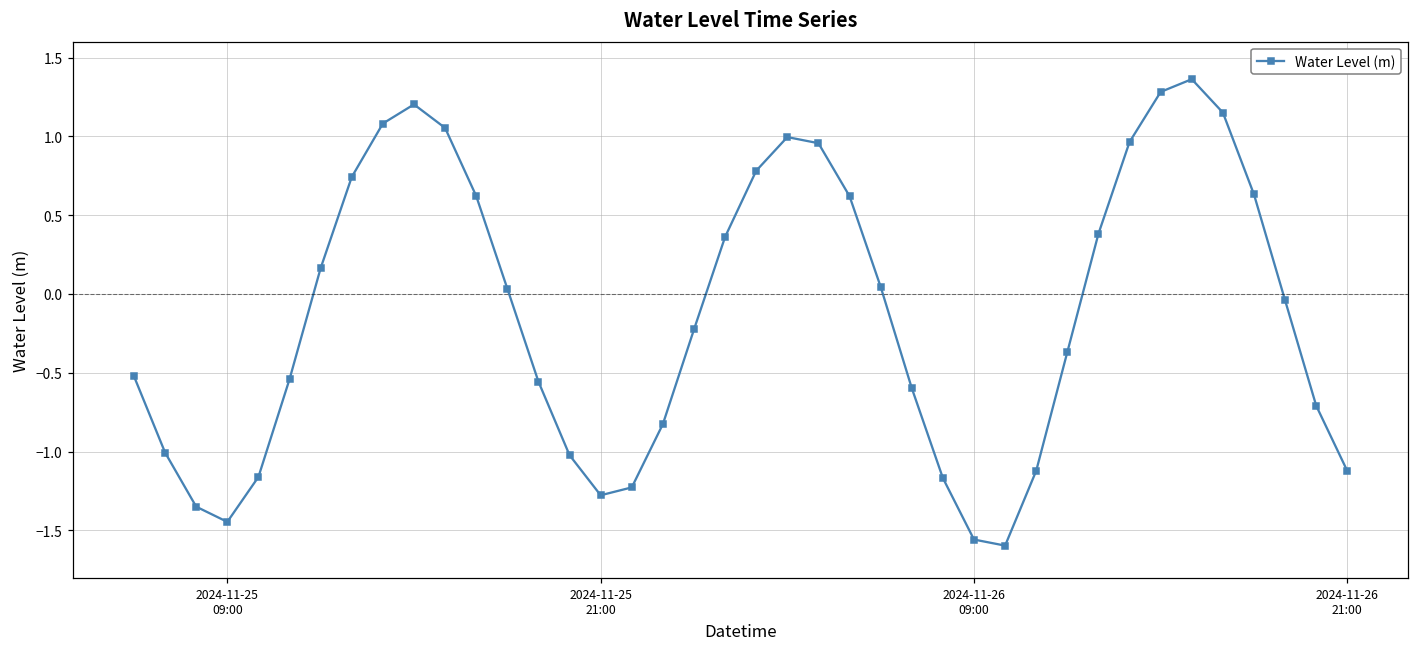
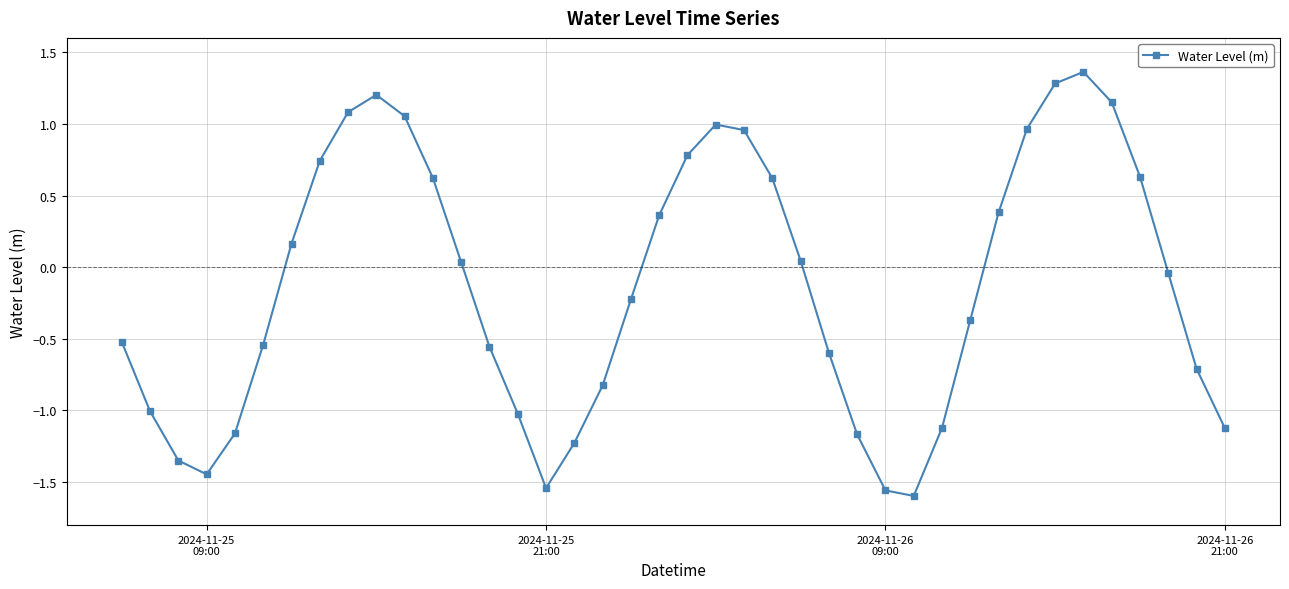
  {
    "2024-11-25 09:00": -1.45,
-   "2024-11-25 21:00": -1.28,
+   "2024-11-25 21:00": -1.54,
    "2024-11-26 09:00": -1.56,
    "2024-11-26 21:00": -1.12
  }
